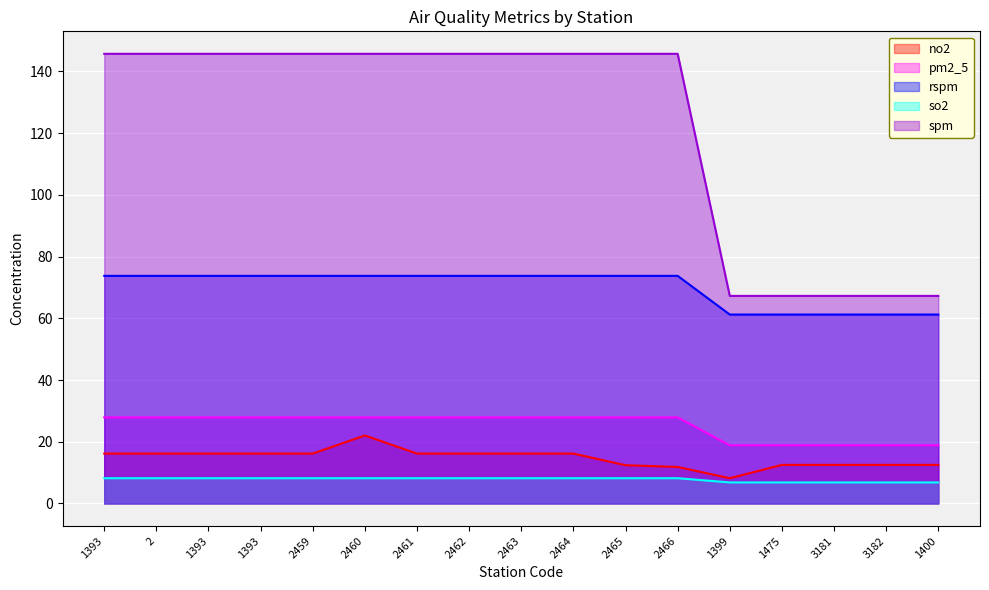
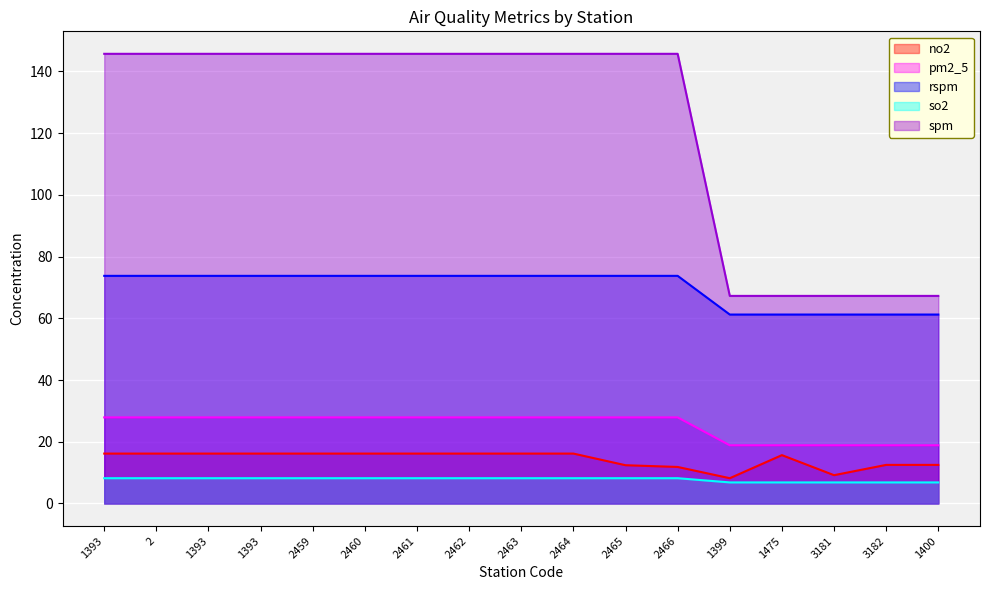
  {
    "no2": {
      "2": 16,
      "2459": 16,
-     "2460": 22,
+     "2460": 16,
      "2461": 16,
      "2462": 16,
      "2463": 16,
      "2464": 16,
      "2465": 12,
      "2466": 12,
      "1399": 8,
-     "1475": 13,
-     "3181": 13,
+     "1475": 16,
+     "3181": 9,
      "3182": 13,
      "1400": 13
    },
    "pm2_5": {
      "2": 28,
      "2459": 28,
      "2460": 28,
      "2461": 28,
      "2462": 28,
      "2463": 28,
      "2464": 28,
      "2465": 28,
      "2466": 28,
      "1399": 19,
      "1475": 19,
      "3181": 19,
      "3182": 19,
      "1400": 19
    },
    "rspm": {
      "2": 74,
      "2459": 74,
      "2460": 74,
      "2461": 74,
      "2462": 74,
      "2463": 74,
      "2464": 74,
      "2465": 74,
      "2466": 74,
      "1399": 61,
      "1475": 61,
      "3181": 61,
      "3182": 61,
      "1400": 61
    },
    "so2": {
      "2": 8,
      "2459": 8,
      "2460": 8,
      "2461": 8,
      "2462": 8,
      "2463": 8,
      "2464": 8,
      "2465": 8,
      "2466": 8,
      "1399": 7,
      "1475": 7,
      "3181": 7,
      "3182": 7,
      "1400": 7
    },
    "spm": {
      "2": 146,
      "2459": 146,
      "2460": 146,
      "2461": 146,
      "2462": 146,
      "2463": 146,
      "2464": 146,
      "2465": 146,
      "2466": 146,
      "1399": 67,
      "1475": 67,
      "3181": 67,
      "3182": 67,
      "1400": 67
    }
  }
